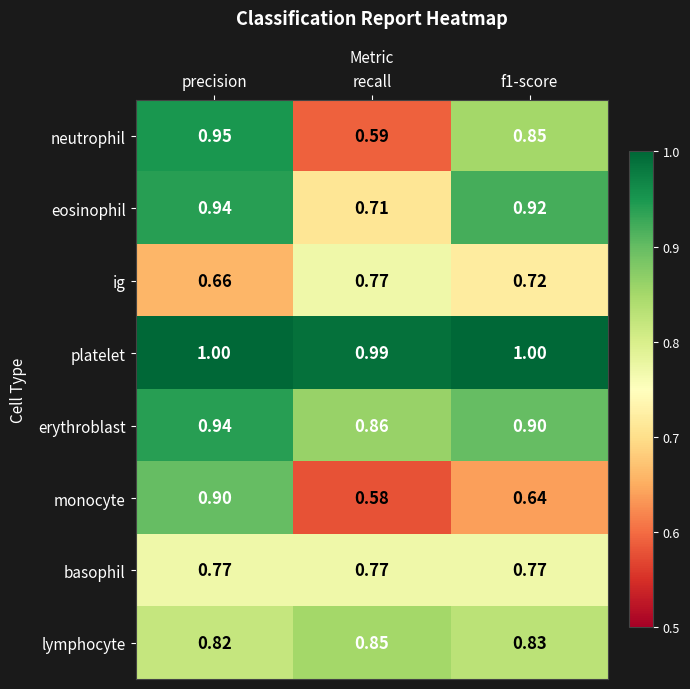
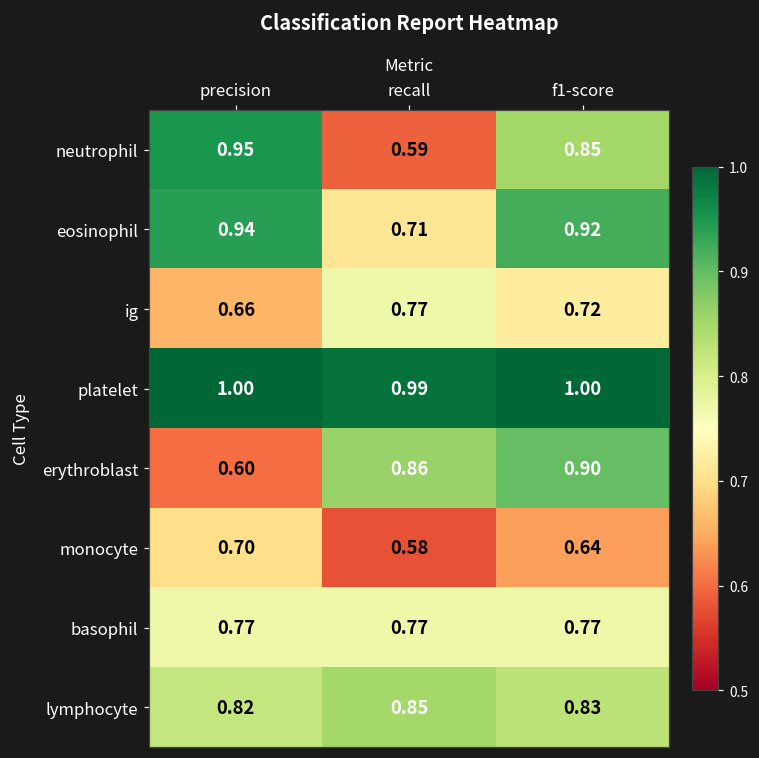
  {
    "neutrophil": {
      "precision": 0.95,
      "recall": 0.59,
      "f1-score": 0.85
    },
    "eosinophil": {
      "precision": 0.94,
      "recall": 0.71,
      "f1-score": 0.92
    },
    "ig": {
      "precision": 0.66,
      "recall": 0.77,
      "f1-score": 0.72
    },
    "platelet": {
      "precision": 1.00,
      "recall": 0.99,
      "f1-score": 1.00
    },
    "erythroblast": {
-     "precision": 0.94,
+     "precision": 0.60,
      "recall": 0.86,
      "f1-score": 0.90
    },
    "monocyte": {
-     "precision": 0.90,
+     "precision": 0.70,
      "recall": 0.58,
      "f1-score": 0.64
    },
    "basophil": {
      "precision": 0.77,
      "recall": 0.77,
      "f1-score": 0.77
    },
    "lymphocyte": {
      "precision": 0.82,
      "recall": 0.85,
      "f1-score": 0.83
    }
  }
